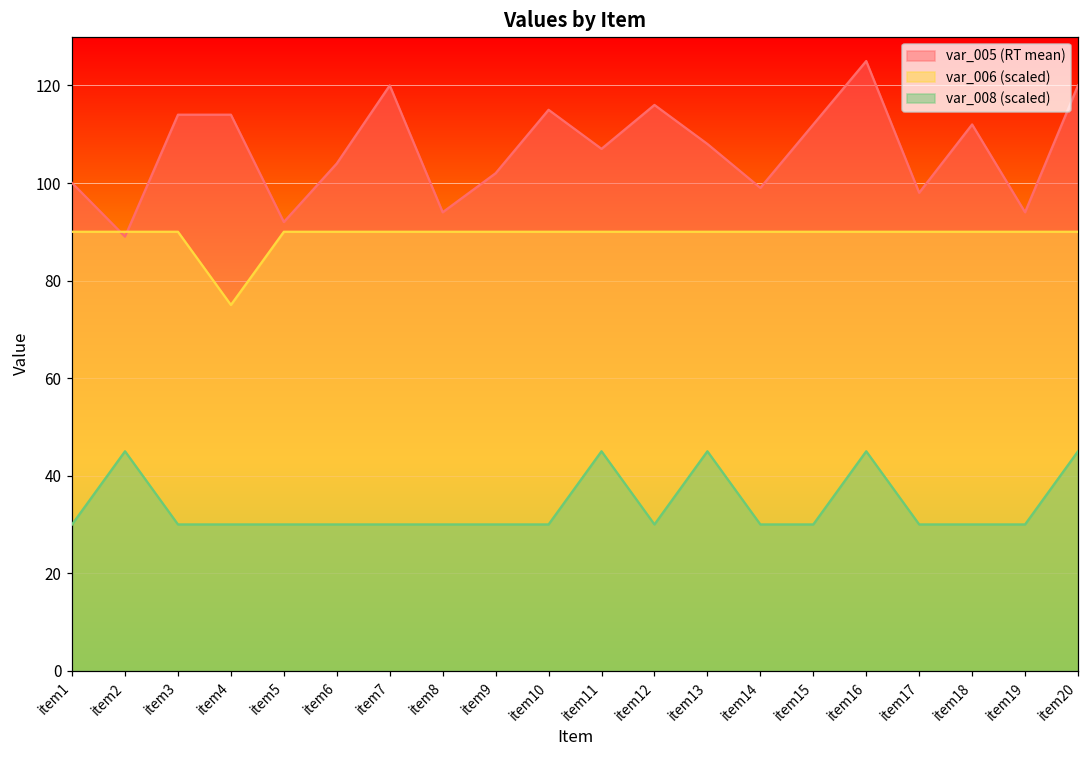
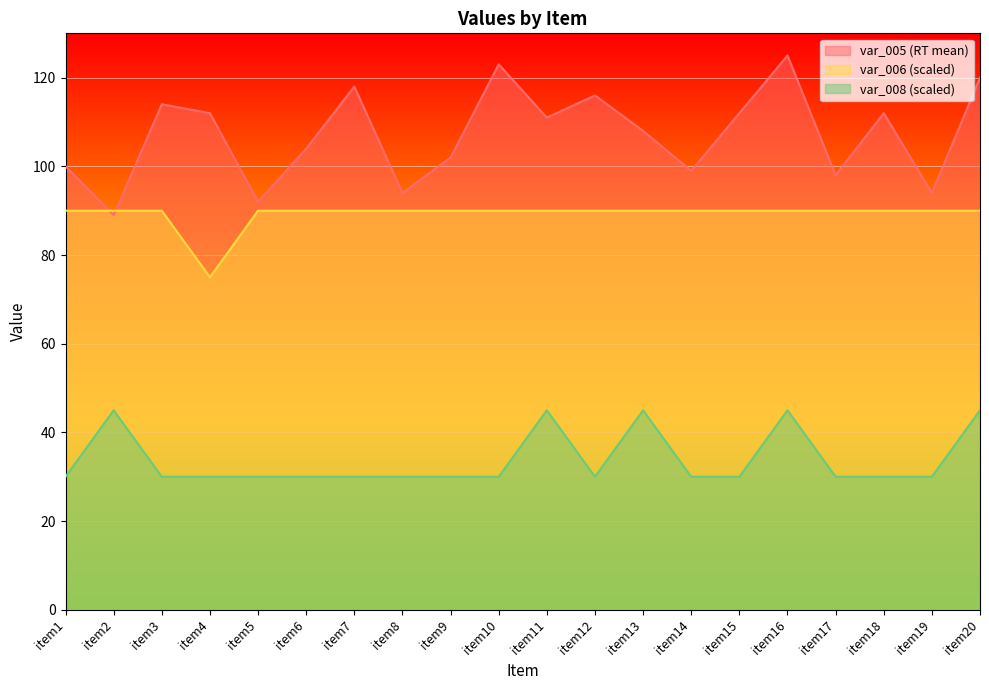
  {
    "var_005 (RT mean)": {
      "item1": 100,
      "item2": 89,
      "item3": 114,
-     "item4": 114,
+     "item4": 112,
      "item5": 92,
      "item6": 104,
-     "item7": 120,
+     "item7": 118,
      "item8": 94,
      "item9": 102,
-     "item10": 115,
-     "item11": 107,
+     "item10": 123,
+     "item11": 111,
      "item12": 116,
      "item13": 108,
      "item14": 99,
      "item15": 112,
      "item16": 125,
      "item17": 98,
      "item18": 112,
      "item19": 94,
      "item20": 120
    },
    "var_006 (scaled)": {
      "item1": 90,
      "item2": 90,
      "item3": 90,
      "item4": 75,
      "item5": 90,
      "item6": 90,
      "item7": 90,
      "item8": 90,
      "item9": 90,
      "item10": 90,
      "item11": 90,
      "item12": 90,
      "item13": 90,
      "item14": 90,
      "item15": 90,
      "item16": 90,
      "item17": 90,
      "item18": 90,
      "item19": 90,
      "item20": 90
    },
    "var_008 (scaled)": {
      "item1": 30,
      "item2": 45,
      "item3": 30,
      "item4": 30,
      "item5": 30,
      "item6": 30,
      "item7": 30,
      "item8": 30,
      "item9": 30,
      "item10": 30,
      "item11": 45,
      "item12": 30,
      "item13": 45,
      "item14": 30,
      "item15": 30,
      "item16": 45,
      "item17": 30,
      "item18": 30,
      "item19": 30,
      "item20": 45
    }
  }
